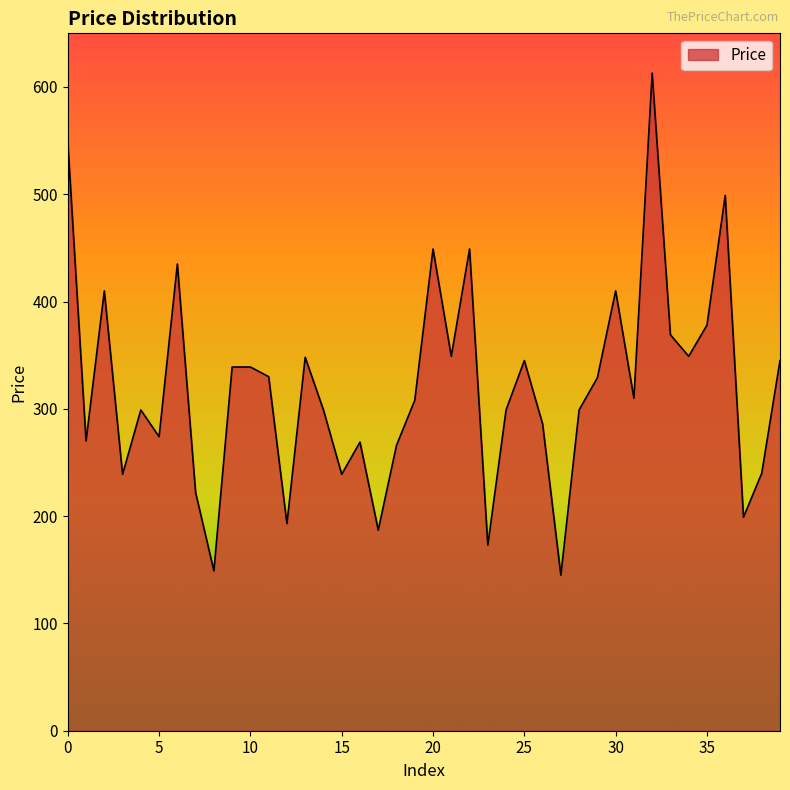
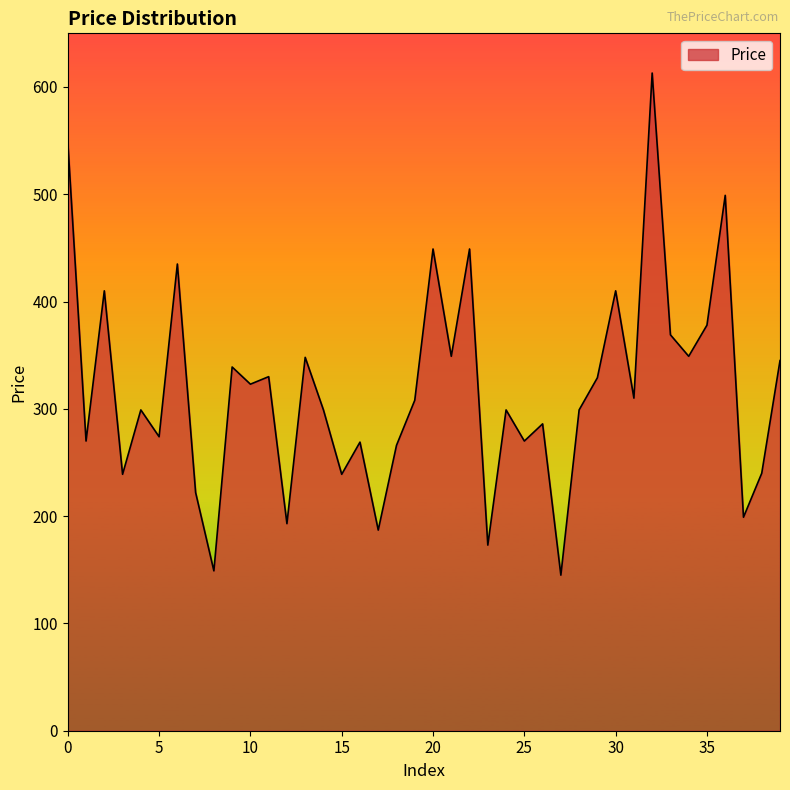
  {
    "0": 549,
    "5": 274,
-   "10": 339,
+   "10": 323,
    "15": 239,
    "20": 449,
-   "25": 345,
+   "25": 270,
    "30": 410,
    "35": 378
  }
